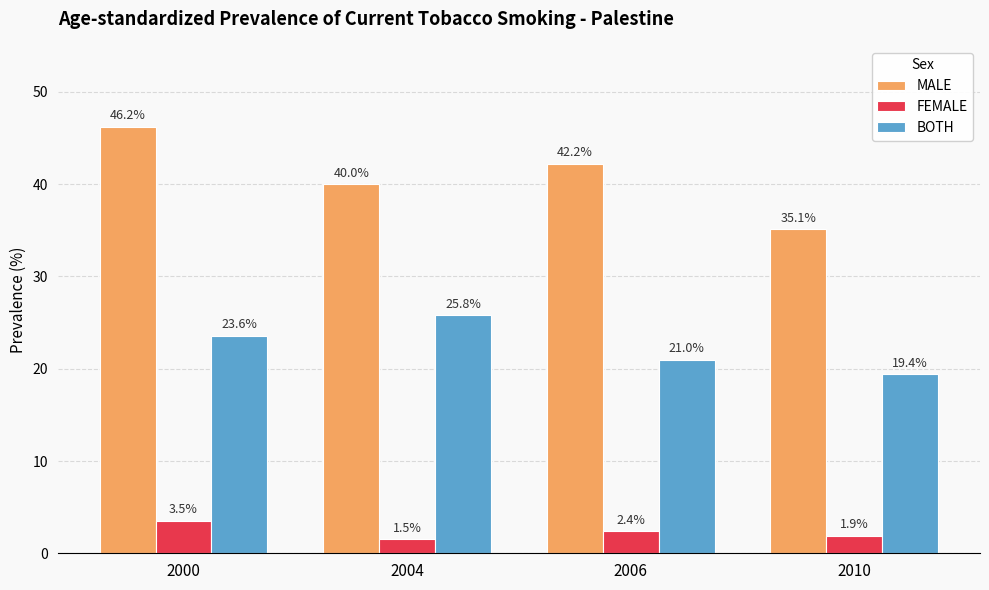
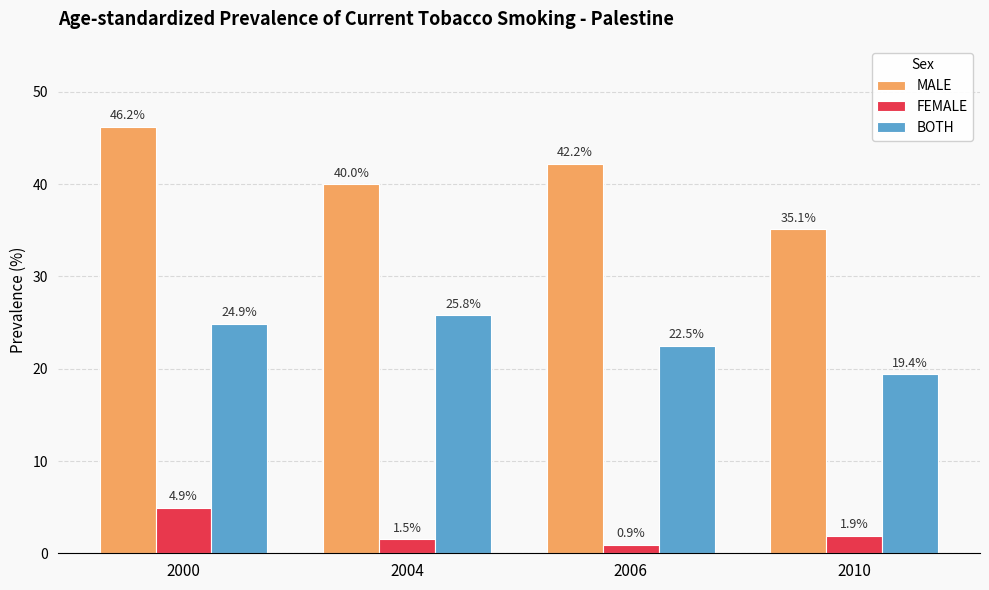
  {
    "MALE": {
      "2000": "46.2%",
      "2004": "40.0%",
      "2006": "42.2%",
      "2010": "35.1%"
    },
    "FEMALE": {
-     "2000": "3.5%",
+     "2000": "4.9%",
      "2004": "1.5%",
-     "2006": "2.4%",
+     "2006": "0.9%",
      "2010": "1.9%"
    },
    "BOTH": {
-     "2000": "23.6%",
+     "2000": "24.9%",
      "2004": "25.8%",
-     "2006": "21.0%",
+     "2006": "22.5%",
      "2010": "19.4%"
    }
  }
